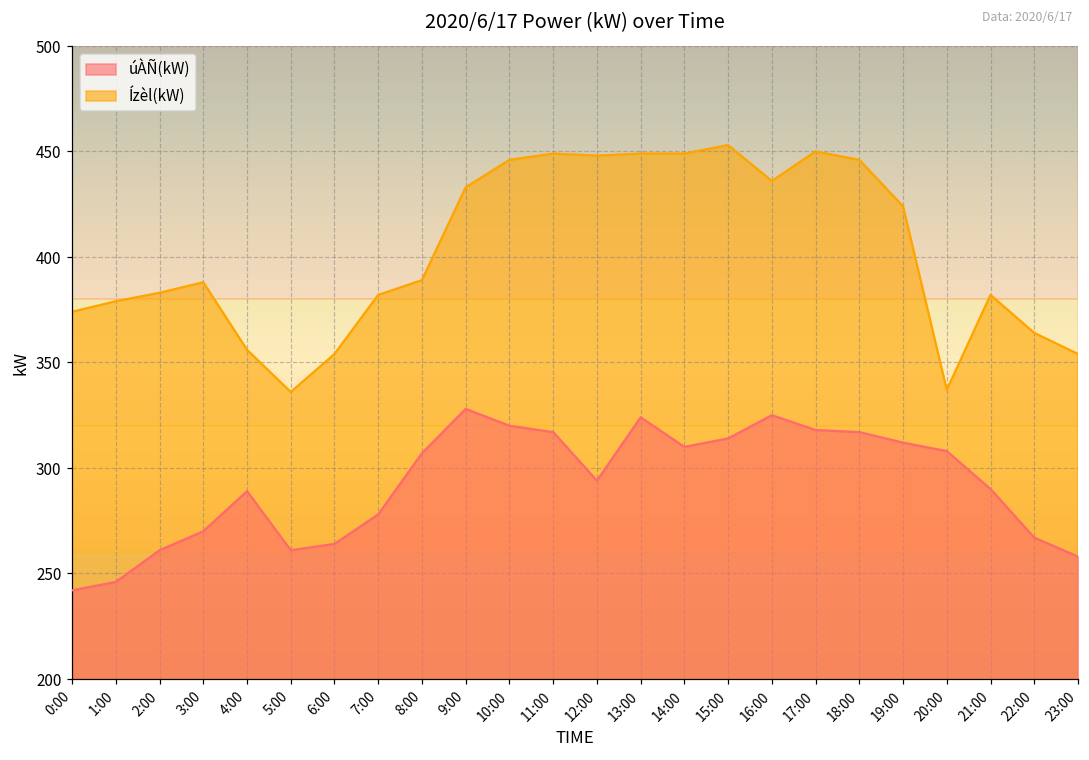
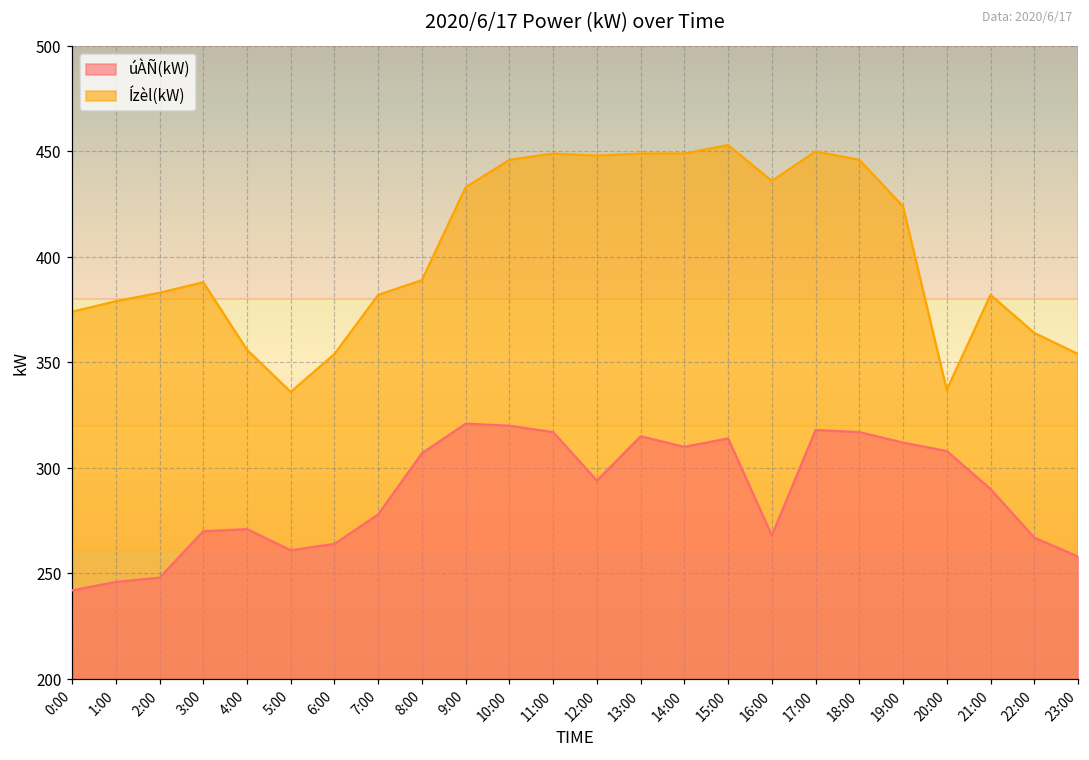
  {
    "úÀÑ(kW)": {
      "0:00": 242,
      "1:00": 246,
-     "2:00": 261,
+     "2:00": 248,
      "3:00": 270,
-     "4:00": 289,
+     "4:00": 271,
      "5:00": 261,
      "6:00": 264,
      "7:00": 278,
      "8:00": 307,
-     "9:00": 328,
+     "9:00": 321,
      "10:00": 320,
      "11:00": 317,
      "12:00": 294,
-     "13:00": 324,
+     "13:00": 315,
      "14:00": 310,
      "15:00": 314,
-     "16:00": 325,
+     "16:00": 268,
      "17:00": 318,
      "18:00": 317,
      "19:00": 312,
      "20:00": 308,
      "21:00": 290,
      "22:00": 267,
      "23:00": 258
    },
    "Ízèl(kW)": {
      "0:00": 374,
      "1:00": 379,
      "2:00": 383,
      "3:00": 388,
      "4:00": 356,
      "5:00": 336,
      "6:00": 354,
      "7:00": 382,
      "8:00": 389,
      "9:00": 433,
      "10:00": 446,
      "11:00": 449,
      "12:00": 448,
      "13:00": 449,
      "14:00": 449,
      "15:00": 453,
      "16:00": 436,
      "17:00": 450,
      "18:00": 446,
      "19:00": 424,
      "20:00": 337,
      "21:00": 382,
      "22:00": 364,
      "23:00": 354
    }
  }
